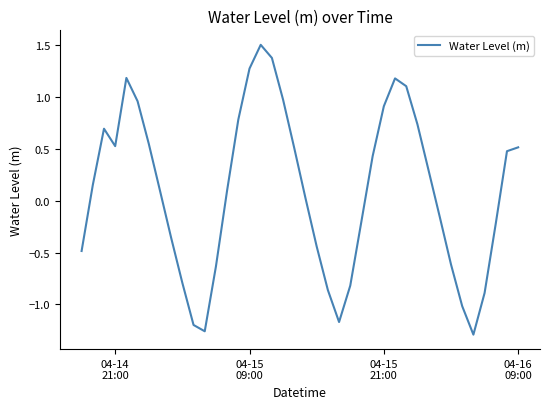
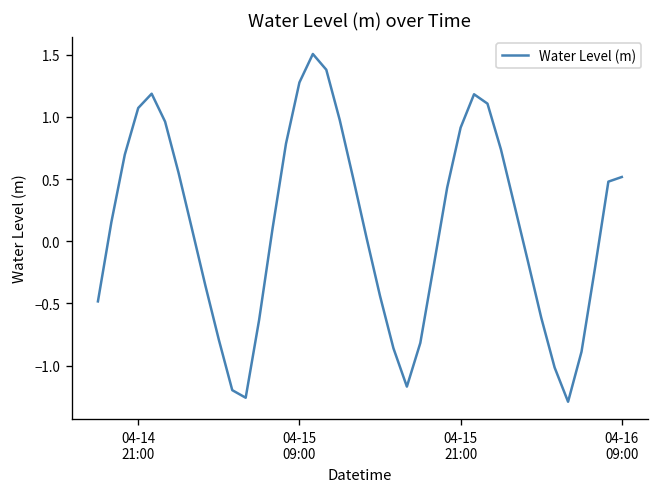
  {
-   "04-14 21:00": 0.53,
+   "04-14 21:00": 1.07,
    "04-15 09:00": 1.28,
    "04-15 21:00": 0.91,
    "04-16 09:00": 0.52
  }
